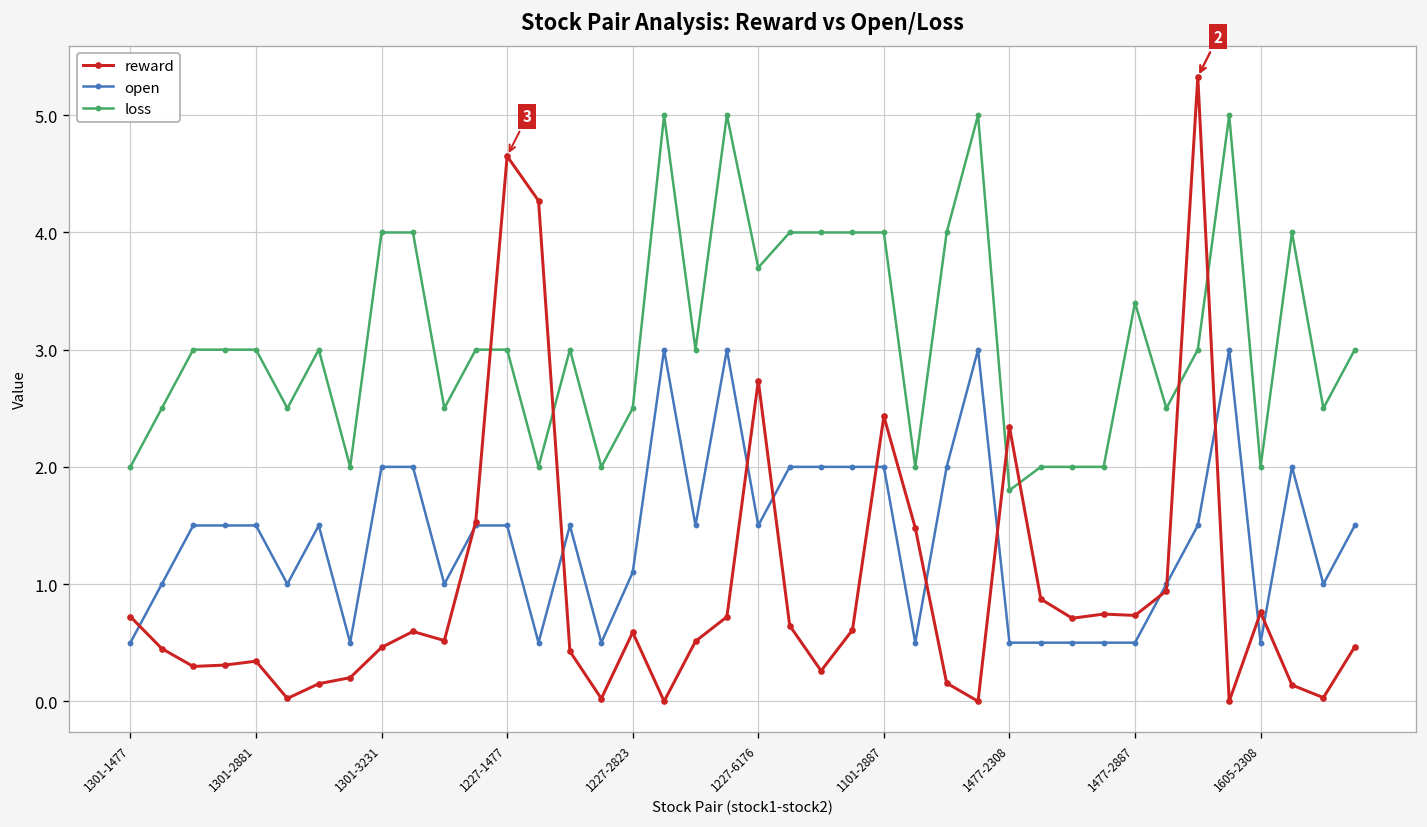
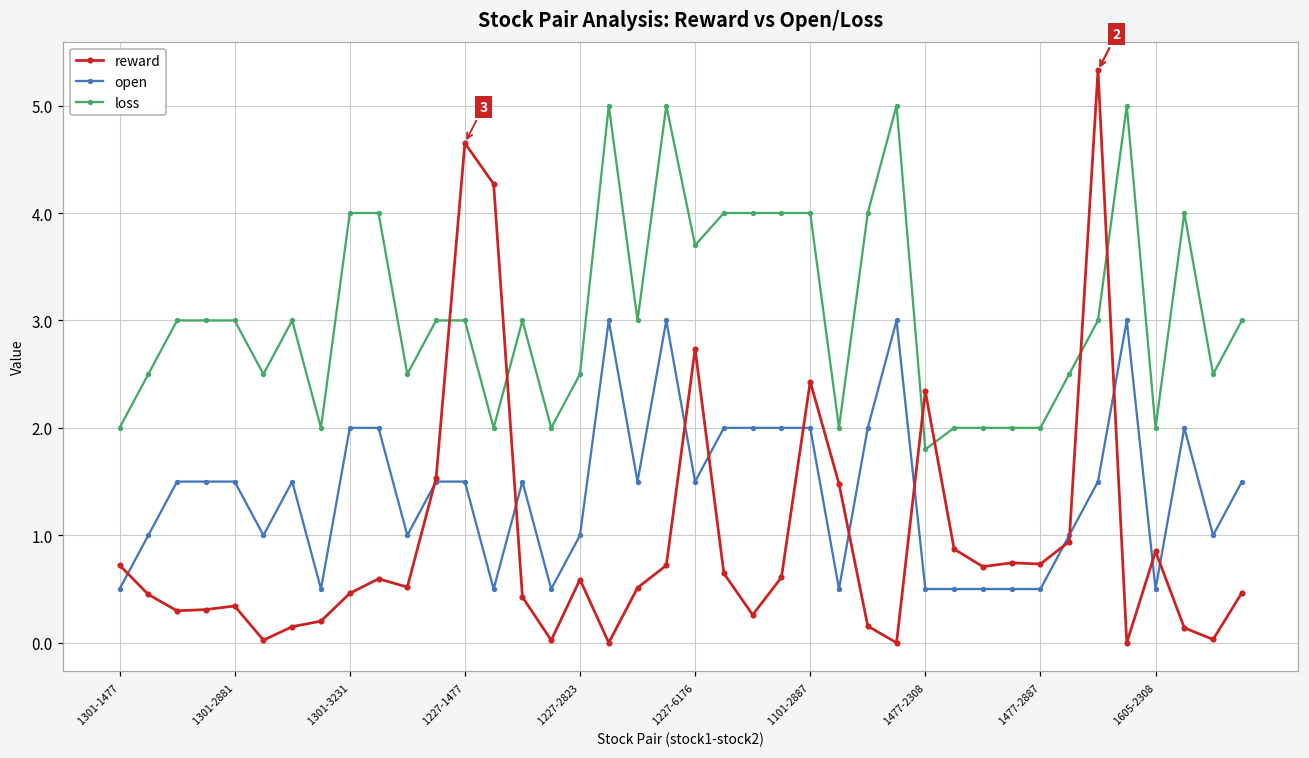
  {
    "reward": {
      "1301-1477": 0.7,
      "1301-2881": 0.3,
      "1301-3231": 0.5,
      "1227-1477": 4.7,
      "1227-2823": 0.6,
      "1227-6176": 2.7,
      "1101-2887": 2.4,
      "1477-2308": 2.3,
      "1477-2887": 0.7,
-     "1605-2308": 0.76
+     "1605-2308": 0.85
    },
    "open": {
      "1301-1477": 0.5,
      "1301-2881": 1.5,
      "1301-3231": 2.0,
      "1227-1477": 1.5,
-     "1227-2823": 1.1,
+     "1227-2823": 1.0,
      "1227-6176": 1.5,
      "1101-2887": 2.0,
      "1477-2308": 0.5,
      "1477-2887": 0.5,
      "1605-2308": 0.5
    },
    "loss": {
      "1301-1477": 2.0,
      "1301-2881": 3.0,
      "1301-3231": 4.0,
      "1227-1477": 3.0,
      "1227-2823": 2.5,
      "1227-6176": 3.7,
      "1101-2887": 4.0,
      "1477-2308": 1.8,
-     "1477-2887": 3.4,
+     "1477-2887": 2.0,
      "1605-2308": 2.0
    }
  }
